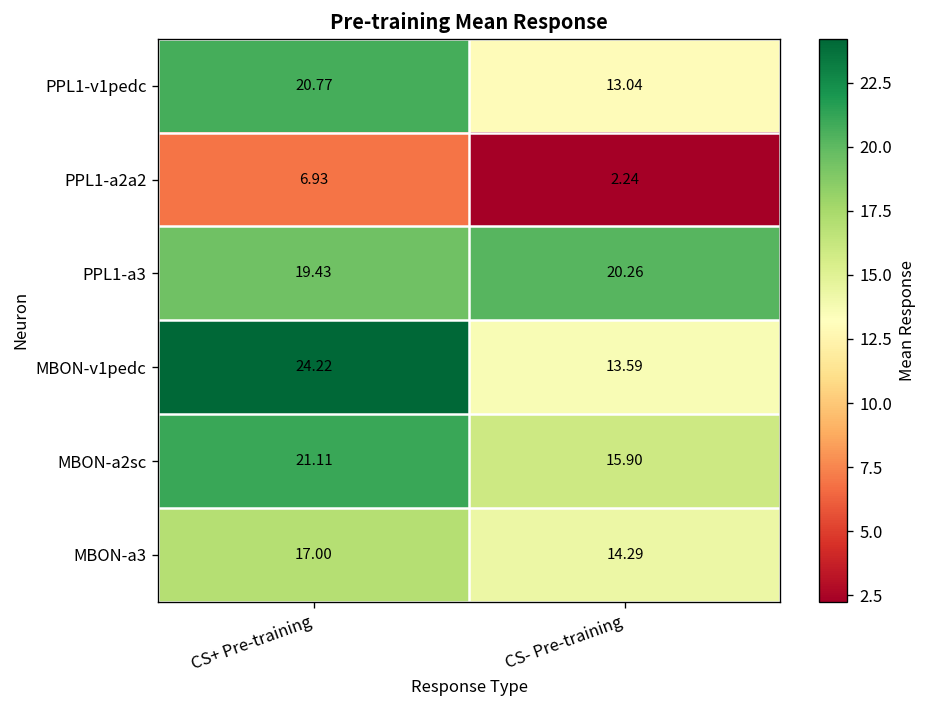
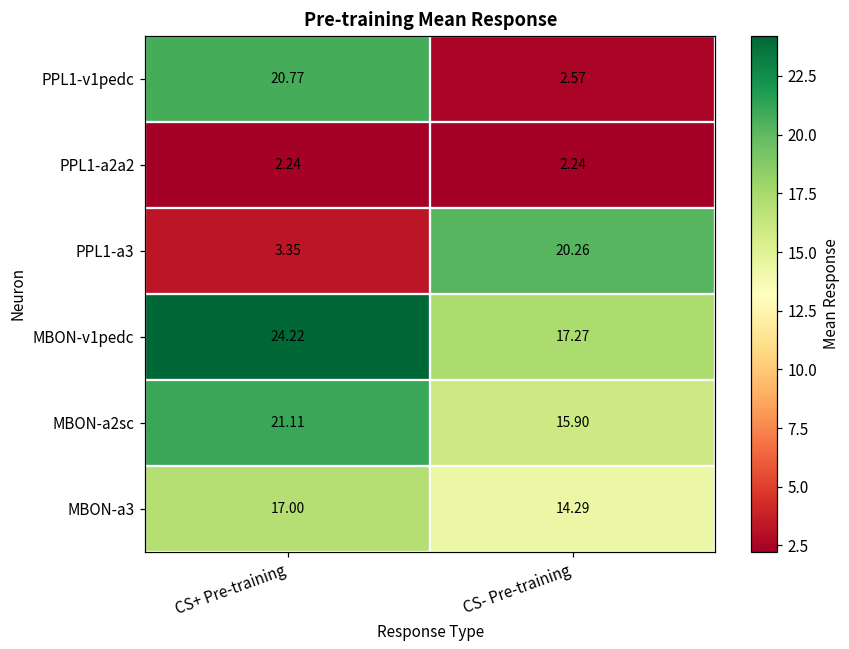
  {
    "PPL1-v1pedc": {
      "CS+ Pre-training": 20.77,
-     "CS- Pre-training": 13.04
+     "CS- Pre-training": 2.57
    },
    "PPL1-a2a2": {
-     "CS+ Pre-training": 6.93,
+     "CS+ Pre-training": 2.24,
      "CS- Pre-training": 2.24
    },
    "PPL1-a3": {
-     "CS+ Pre-training": 19.43,
+     "CS+ Pre-training": 3.35,
      "CS- Pre-training": 20.26
    },
    "MBON-v1pedc": {
      "CS+ Pre-training": 24.22,
-     "CS- Pre-training": 13.59
+     "CS- Pre-training": 17.27
    },
    "MBON-a2sc": {
      "CS+ Pre-training": 21.11,
      "CS- Pre-training": 15.90
    },
    "MBON-a3": {
      "CS+ Pre-training": 17.00,
      "CS- Pre-training": 14.29
    }
  }
